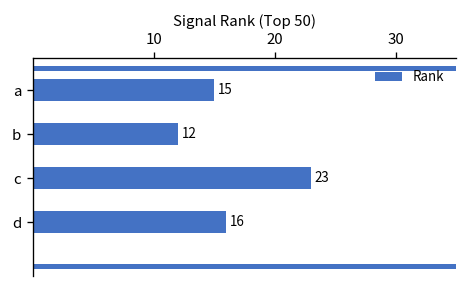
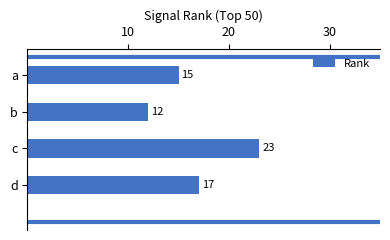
  {
    "a": 15,
    "b": 12,
    "c": 23,
-   "d": 16
+   "d": 17
  }
